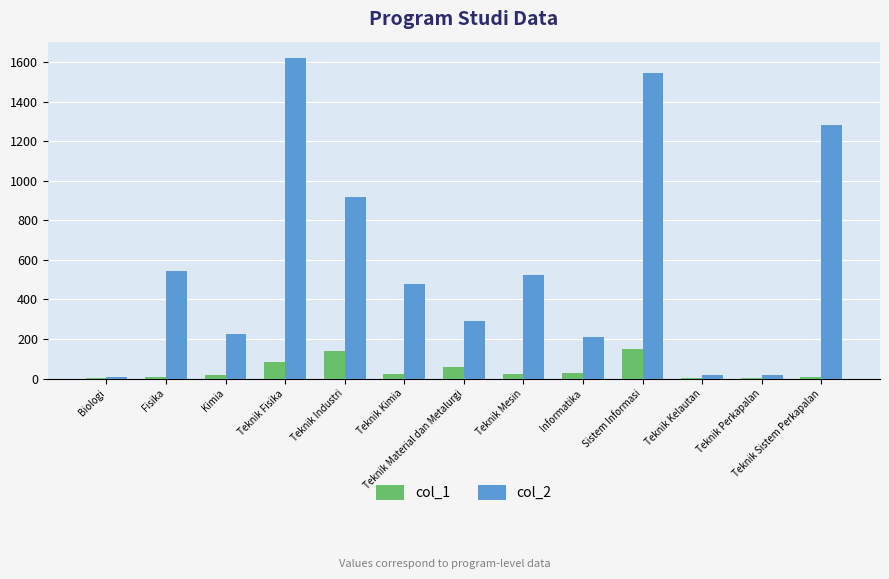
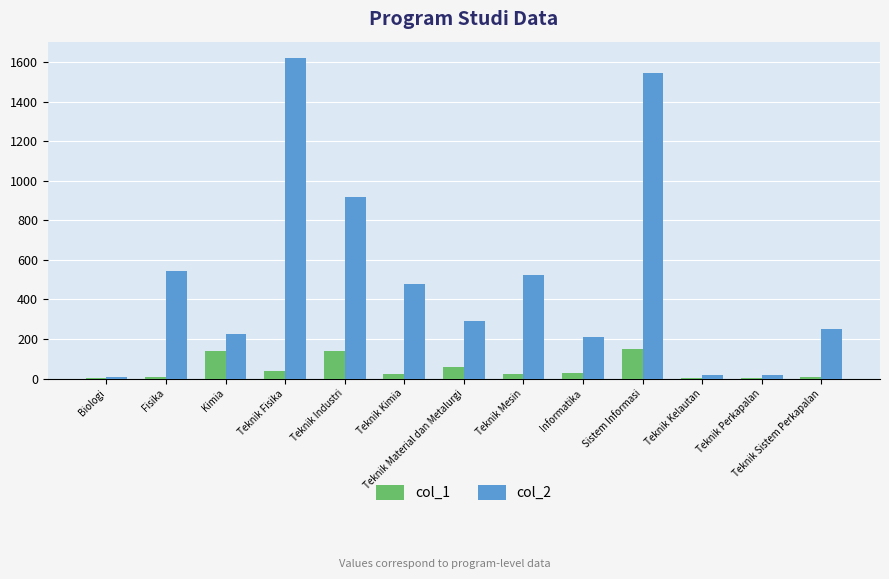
  {
    "col_1": {
-     "Kimia": 20,
-     "Teknik Fisika": 80,
+     "Kimia": 140,
+     "Teknik Fisika": 40,
      "Teknik Industri": 140,
      "Teknik Kimia": 20,
      "Teknik Material dan Metalurgi": 60,
      "Teknik Mesin": 20,
      "Informatika": 30,
      "Sistem Informasi": 150
    },
    "col_2": {
      "Fisika": 540,
      "Kimia": 220,
      "Teknik Fisika": 1620,
      "Teknik Industri": 920,
      "Teknik Kimia": 480,
      "Teknik Material dan Metalurgi": 290,
      "Teknik Mesin": 530,
      "Informatika": 210,
      "Sistem Informasi": 1550,
      "Teknik Kelautan": 20,
      "Teknik Perkapalan": 20,
-     "Teknik Sistem Perkapalan": 1280
+     "Teknik Sistem Perkapalan": 250
    }
  }
